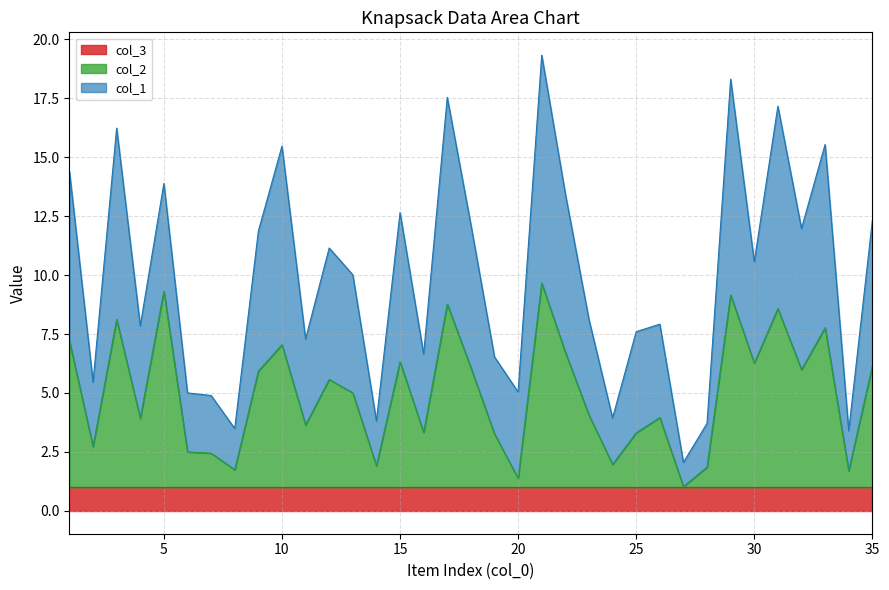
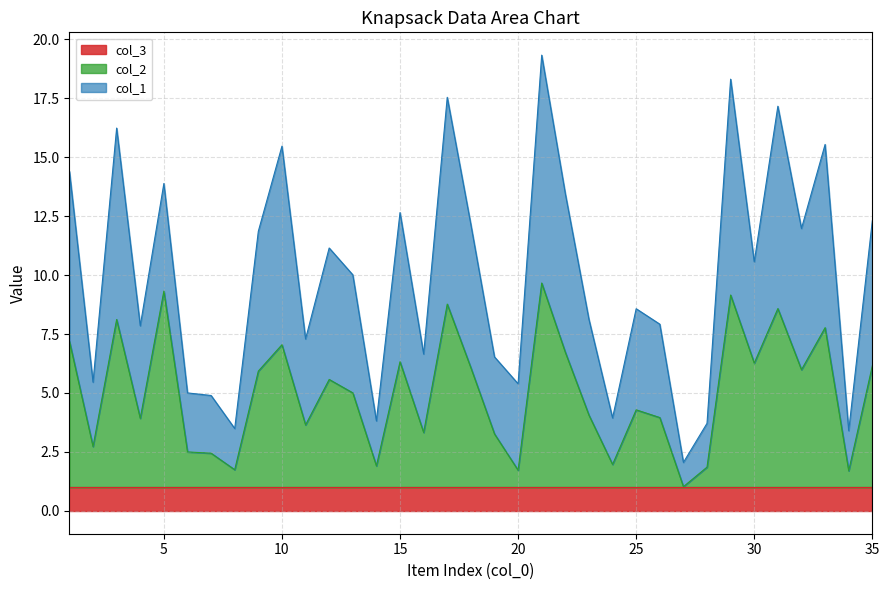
  {
    "col_3": {
      "5": 1.0,
      "10": 1.0,
      "15": 1.0,
      "20": 1.0,
      "25": 1.0,
      "30": 1.0,
      "35": 1.0
    },
    "col_2": {
      "5": 9.3,
      "10": 7.0,
      "15": 6.3,
-     "20": 1.4,
-     "25": 3.3,
+     "20": 1.7,
+     "25": 4.3,
      "30": 6.3,
      "35": 6.2
    },
    "col_1": {
      "5": 13.9,
      "10": 15.5,
      "15": 12.6,
      "20": 3.7,
      "25": 4.3,
      "30": 10.6,
      "35": 12.3
    }
  }
